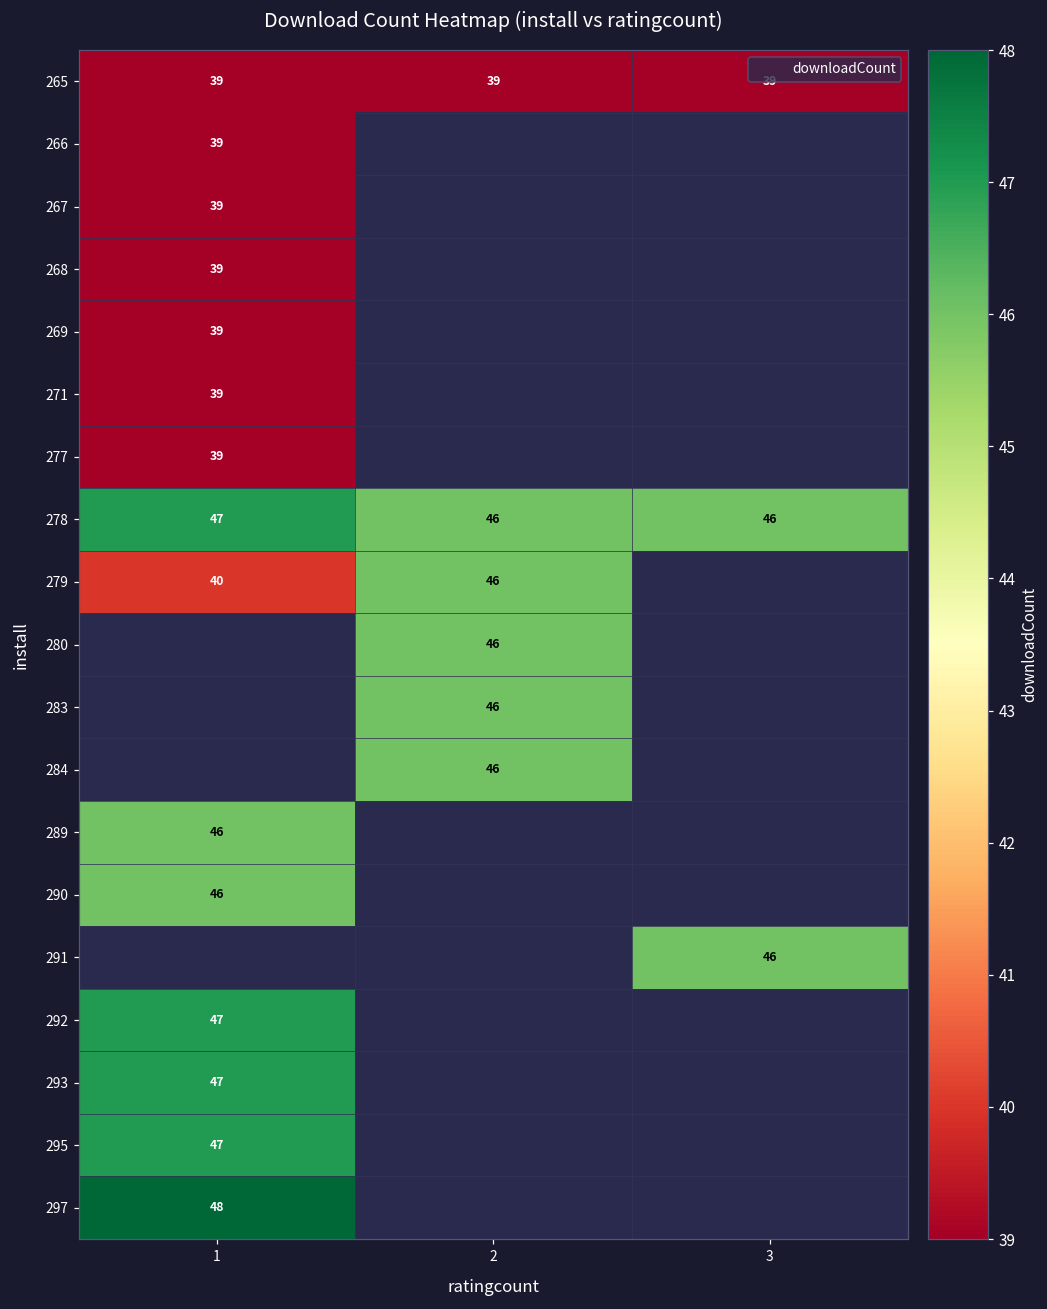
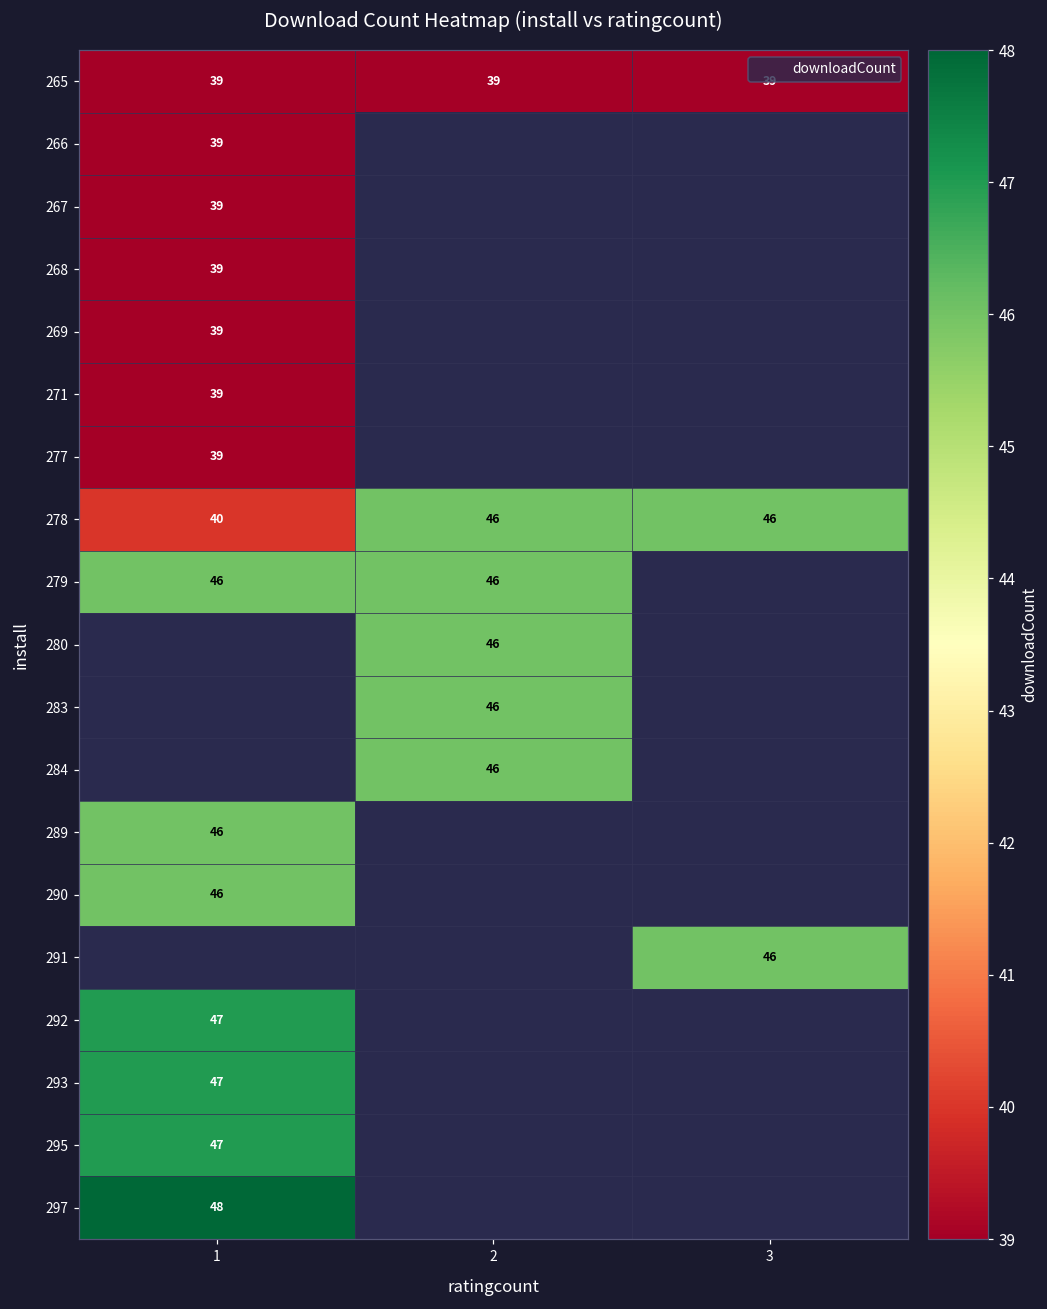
  {
    "265": {
      "1": 39,
      "2": 39
    },
    "266": {
      "1": 39
    },
    "267": {
      "1": 39
    },
    "268": {
      "1": 39
    },
    "269": {
      "1": 39
    },
    "271": {
      "1": 39
    },
    "277": {
      "1": 39
    },
    "278": {
-     "1": 47,
+     "1": 40,
      "2": 46,
      "3": 46
    },
    "279": {
-     "1": 40,
+     "1": 46,
      "2": 46
    },
    "280": {
      "2": 46
    },
    "283": {
      "2": 46
    },
    "284": {
      "2": 46
    },
    "289": {
      "1": 46
    },
    "290": {
      "1": 46
    },
    "291": {
      "3": 46
    },
    "292": {
      "1": 47
    },
    "293": {
      "1": 47
    },
    "295": {
      "1": 47
    },
    "297": {
      "1": 48
    }
  }
